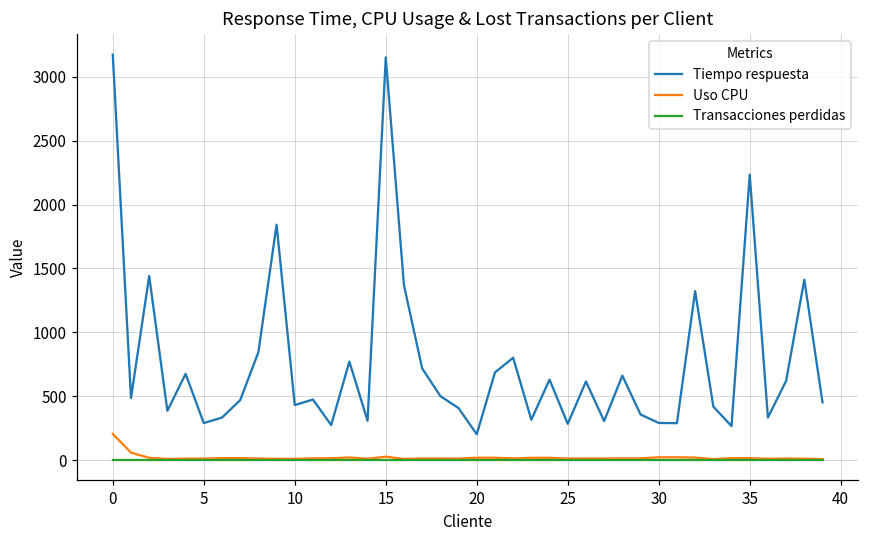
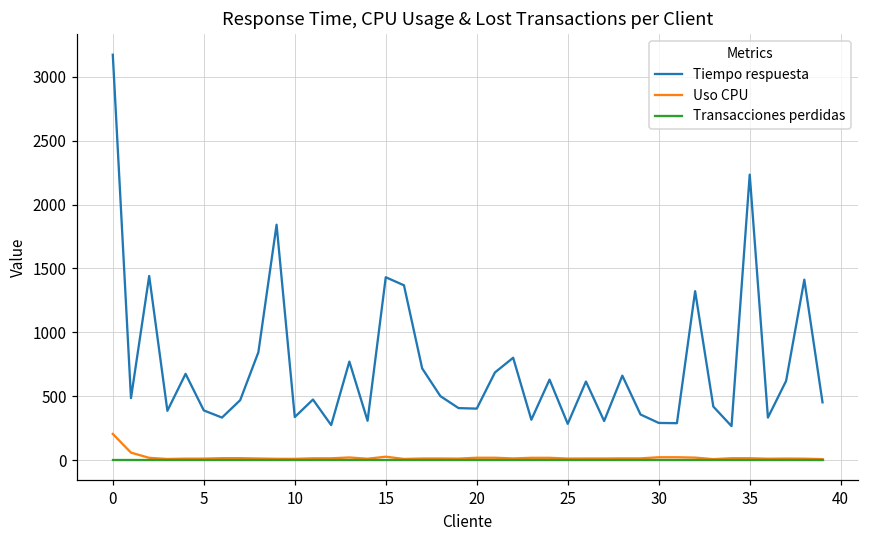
  {
    "Tiempo respuesta": {
      "0": 3170,
-     "5": 290,
-     "10": 430,
-     "15": 3150,
-     "20": 200,
+     "5": 390,
+     "10": 340,
+     "15": 1430,
+     "20": 400,
      "25": 280,
      "30": 290,
      "35": 2230
    },
    "Uso CPU": {
      "0": 210,
      "15": 30,
      "30": 20
    },
    "Transacciones perdidas": {
      "0": 0,
      "15": 0,
      "30": 0
    }
  }
